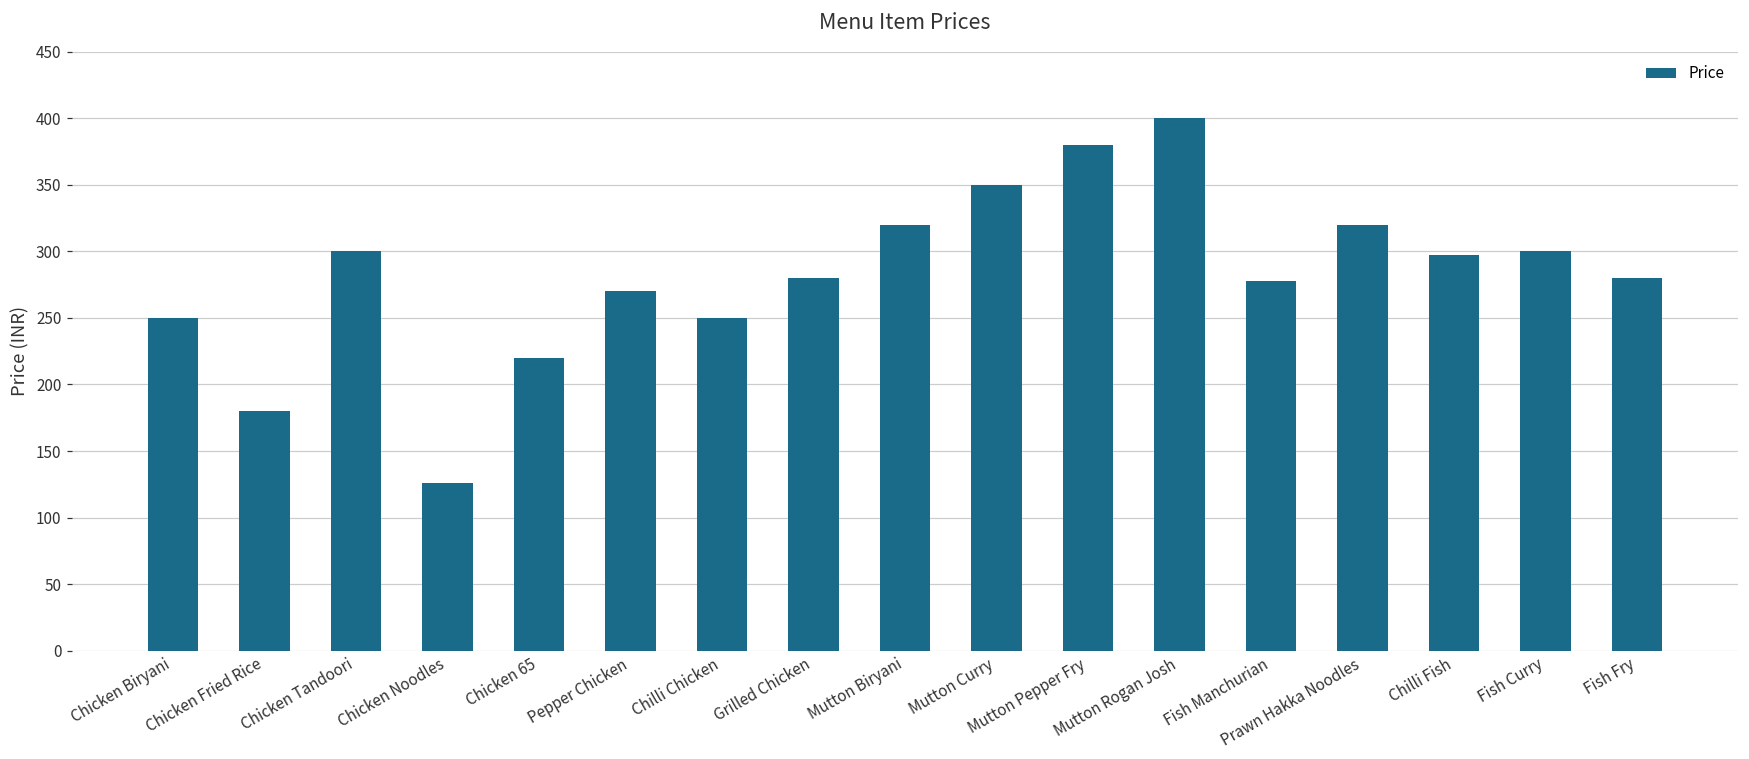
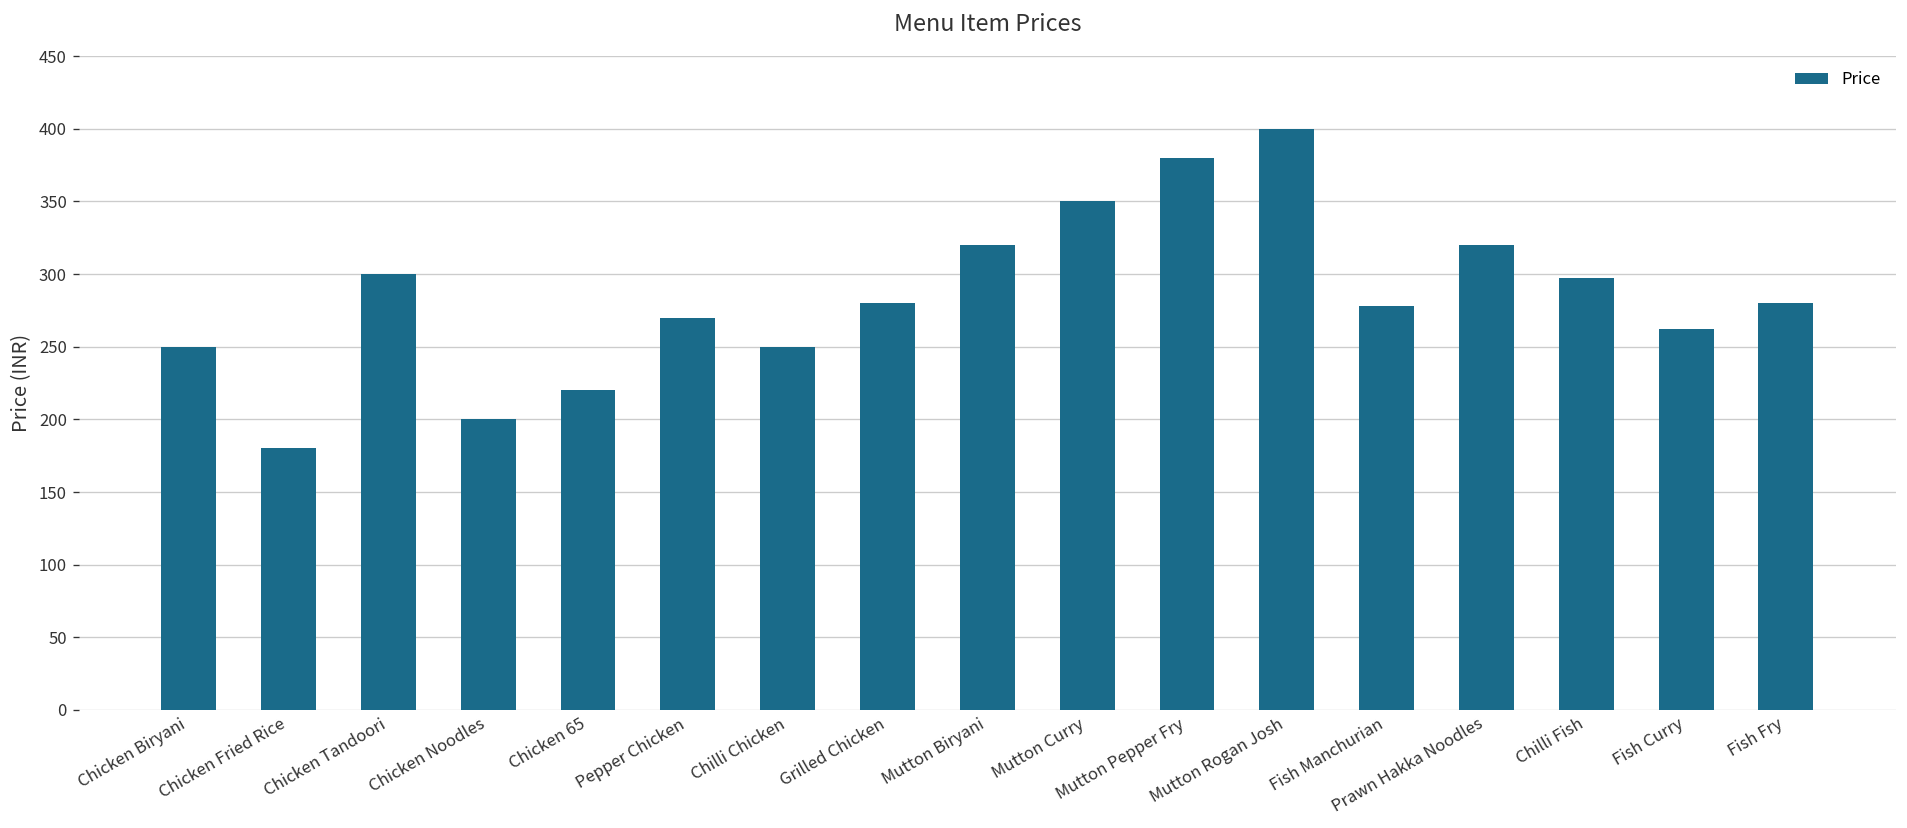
  {
    "Chicken Biryani": 250,
    "Chicken Fried Rice": 180,
    "Chicken Tandoori": 300,
-   "Chicken Noodles": 126,
+   "Chicken Noodles": 200,
    "Chicken 65": 220,
    "Pepper Chicken": 270,
    "Chilli Chicken": 250,
    "Grilled Chicken": 280,
    "Mutton Biryani": 320,
    "Mutton Curry": 350,
    "Mutton Pepper Fry": 380,
    "Mutton Rogan Josh": 400,
    "Fish Manchurian": 278,
    "Prawn Hakka Noodles": 320,
    "Chilli Fish": 297,
-   "Fish Curry": 300,
+   "Fish Curry": 262,
    "Fish Fry": 280
  }
